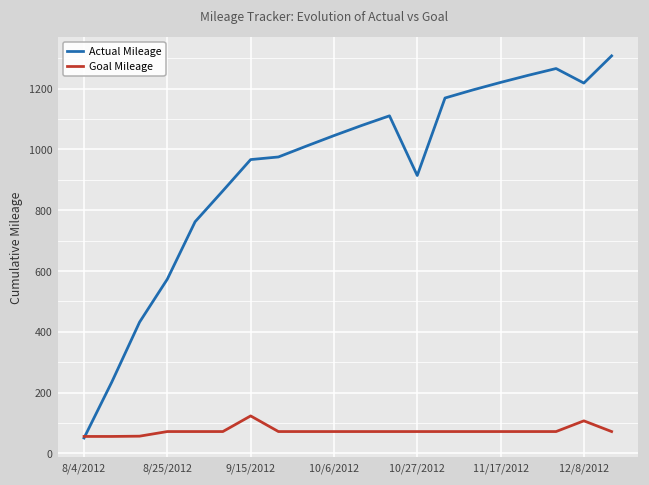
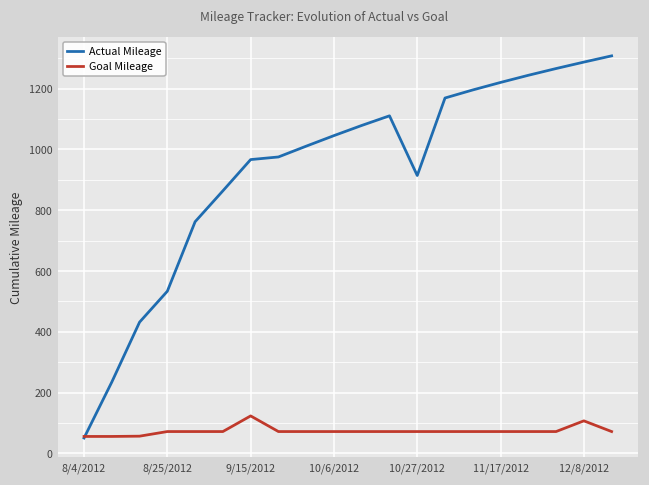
  {
    "Actual Mileage": {
-     "8/25/2012": 570,
+     "8/25/2012": 530,
      "9/15/2012": 970,
      "10/6/2012": 1050,
      "10/27/2012": 910,
      "11/17/2012": 1220,
-     "12/8/2012": 1220
+     "12/8/2012": 1290
    },
    "Goal Mileage": {
      "8/25/2012": 70,
      "9/15/2012": 120,
      "10/6/2012": 70,
      "10/27/2012": 70,
      "11/17/2012": 70,
      "12/8/2012": 110
    }
  }
